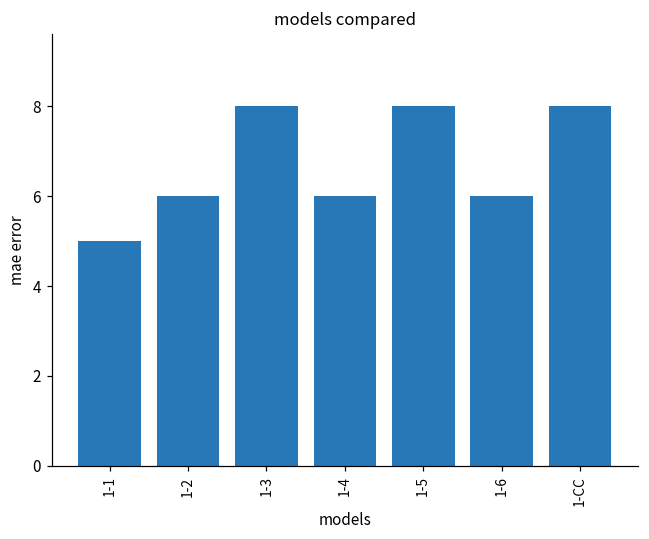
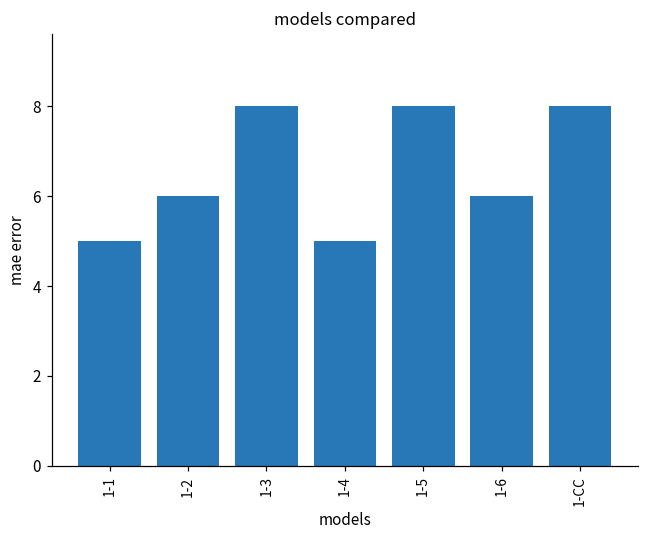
  {
    "1-1": 5,
    "1-2": 6,
    "1-3": 8,
-   "1-4": 6,
+   "1-4": 5,
    "1-5": 8,
    "1-6": 6,
    "1-CC": 8
  }
